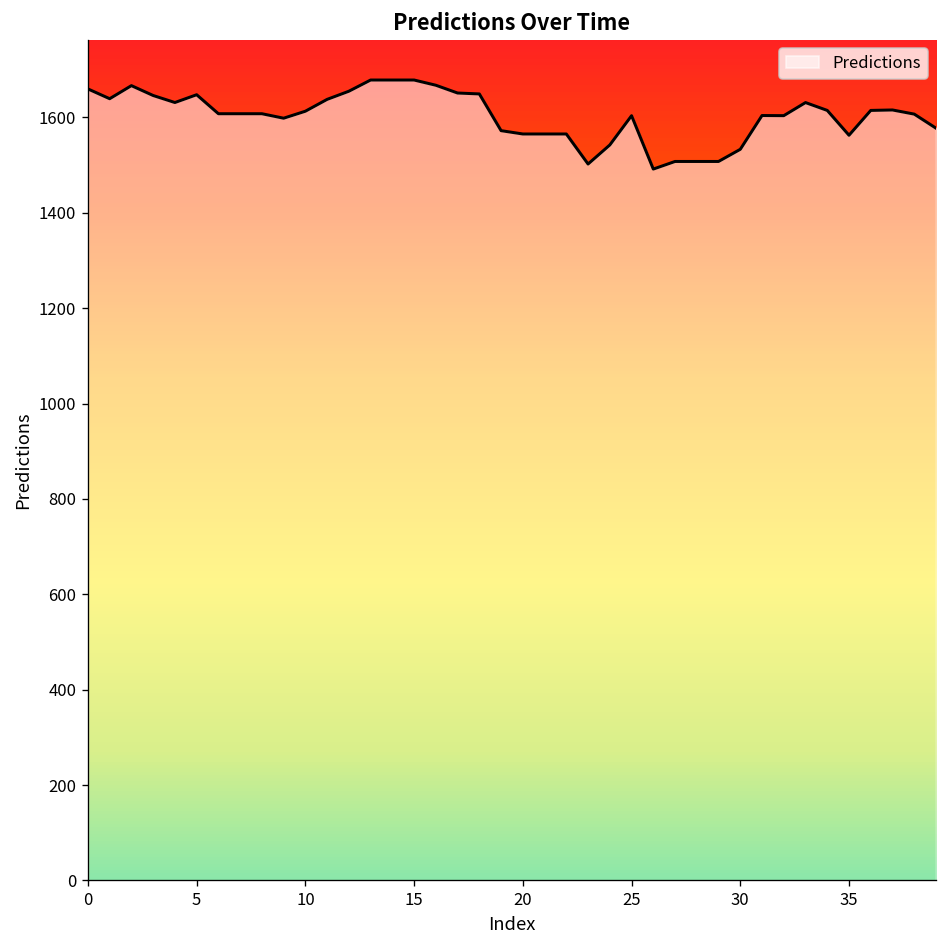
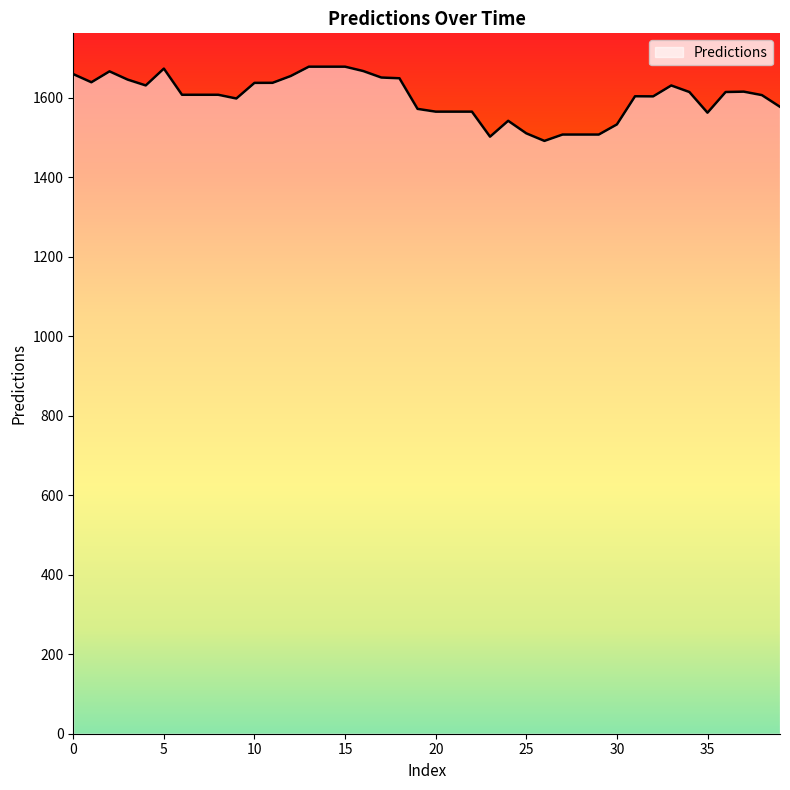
  {
    "0": 1660,
-   "5": 1650,
-   "10": 1610,
+   "5": 1670,
+   "10": 1640,
    "15": 1680,
    "20": 1570,
-   "25": 1600,
+   "25": 1510,
    "30": 1530,
    "35": 1560
  }
